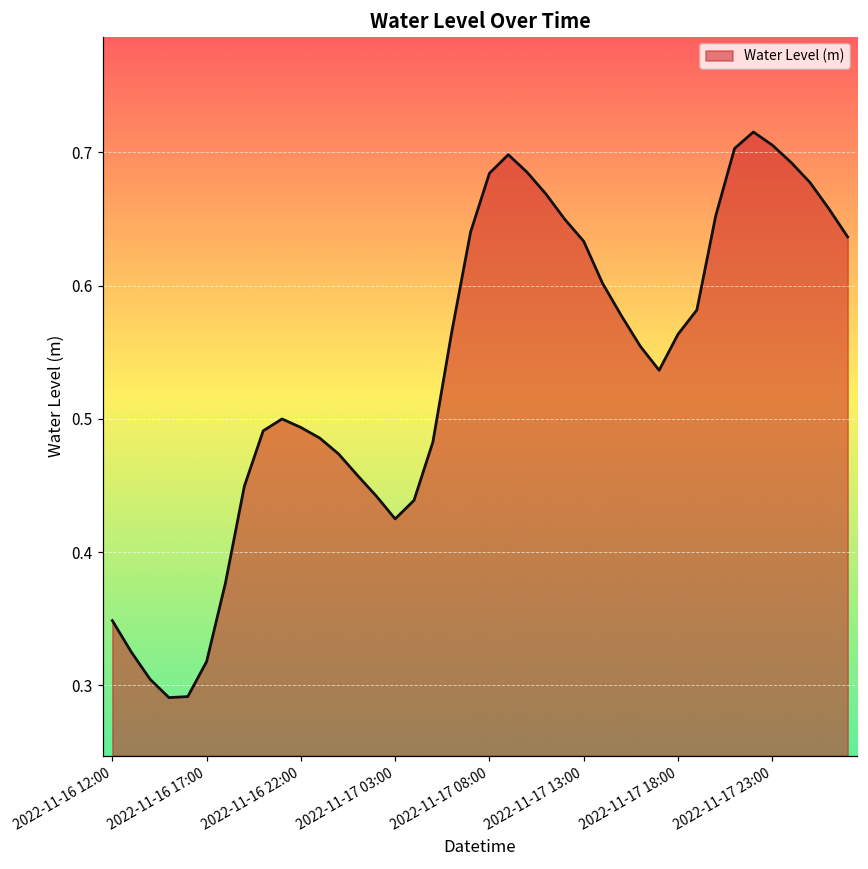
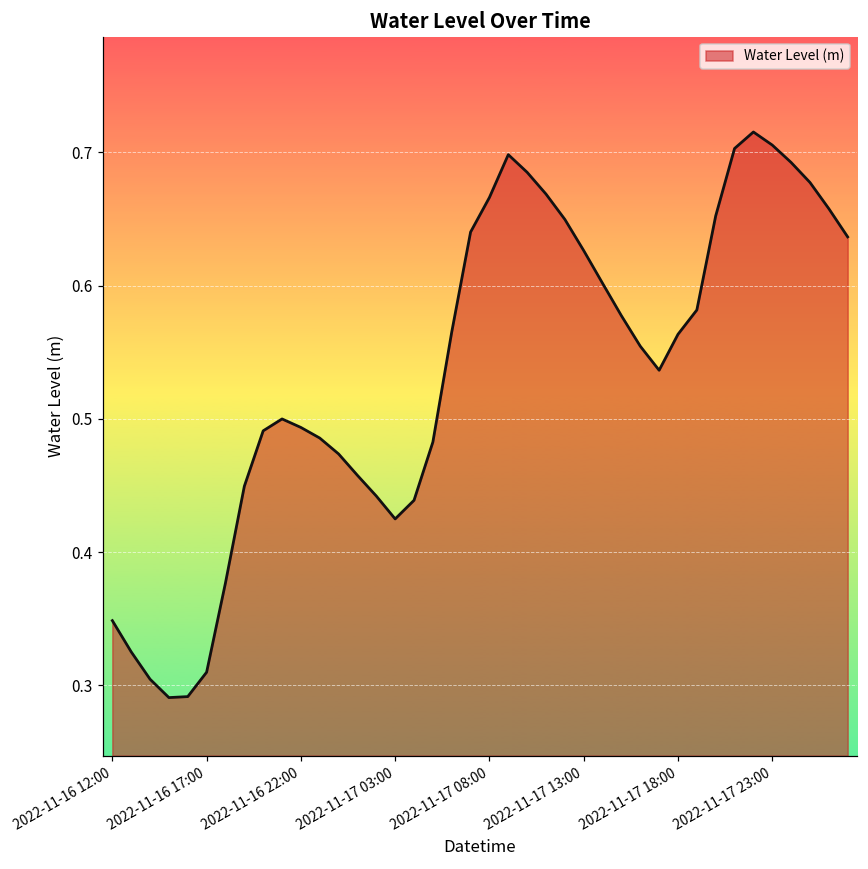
  {
    "2022-11-16 12:00": 0.349,
-   "2022-11-16 17:00": 0.318,
+   "2022-11-16 17:00": 0.310,
    "2022-11-16 22:00": 0.494,
    "2022-11-17 03:00": 0.425,
-   "2022-11-17 08:00": 0.684,
-   "2022-11-17 13:00": 0.633,
+   "2022-11-17 08:00": 0.666,
+   "2022-11-17 13:00": 0.626,
    "2022-11-17 18:00": 0.563,
    "2022-11-17 23:00": 0.706
  }
